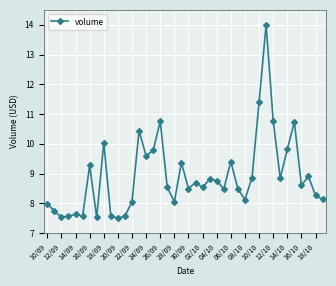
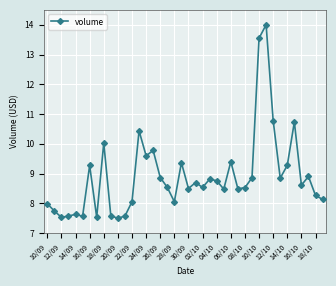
  {
    "10/09": 8.0,
    "12/09": 7.5,
    "14/09": 7.6,
    "16/09": 9.3,
    "18/09": 10.0,
    "20/09": 7.5,
    "22/09": 8.1,
    "24/09": 9.6,
-   "26/09": 10.8,
+   "26/09": 8.9,
    "28/09": 8.1,
    "30/09": 8.5,
    "02/10": 8.5,
    "04/10": 8.8,
    "06/10": 9.4,
-   "08/10": 8.1,
-   "10/10": 11.4,
+   "08/10": 8.5,
+   "10/10": 13.5,
    "12/10": 10.8,
-   "14/10": 9.8,
+   "14/10": 9.3,
    "16/10": 8.6,
    "18/10": 8.3
  }
